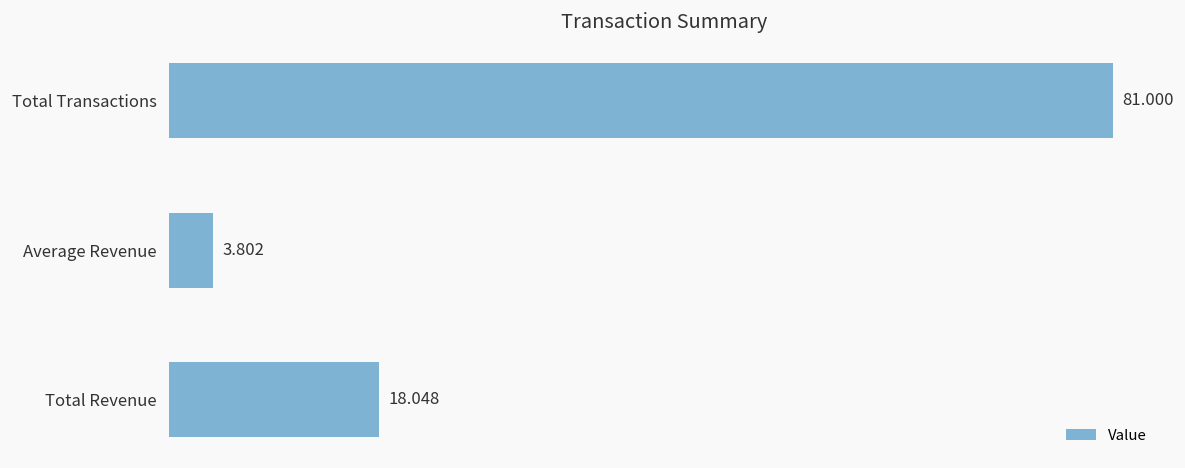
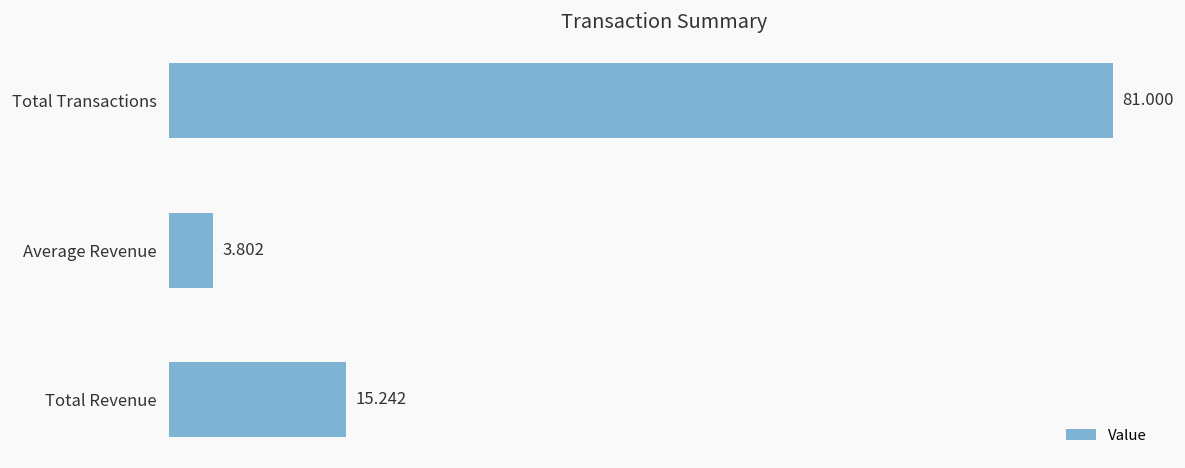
  {
    "Total Transactions": 81.000,
    "Average Revenue": 3.802,
-   "Total Revenue": 18.048
+   "Total Revenue": 15.242
  }
